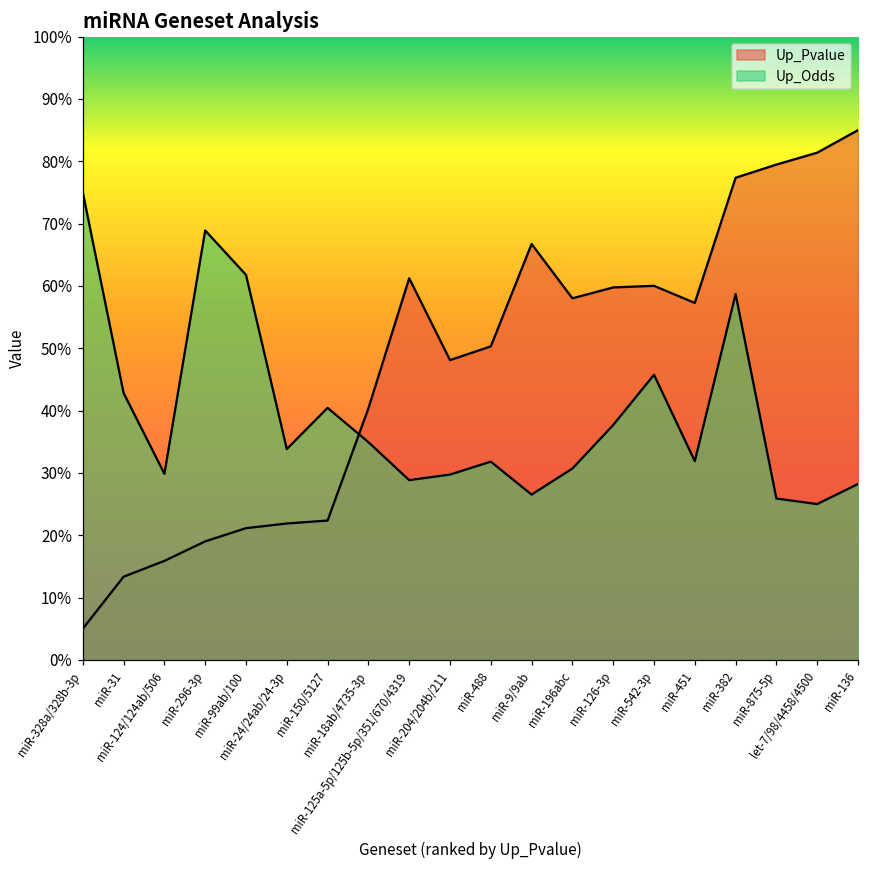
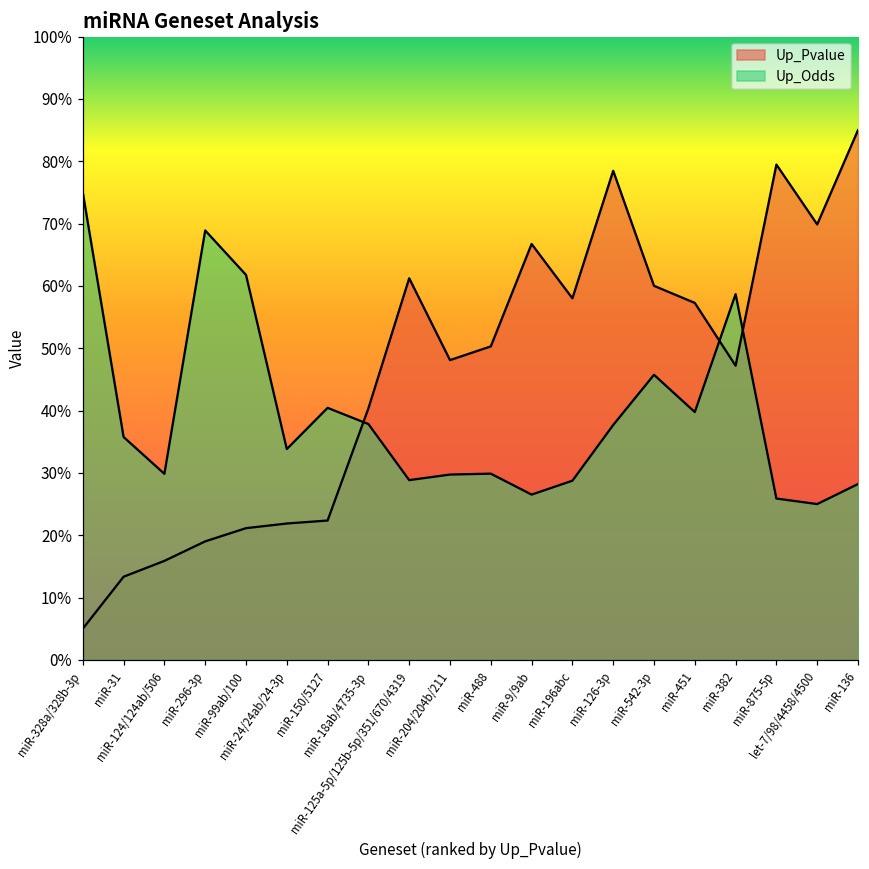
  {
    "Up_Pvalue": {
      "miR-328a/328b-3p": "5%",
      "miR-31": "13%",
      "miR-124/124ab/506": "16%",
      "miR-296-3p": "19%",
      "miR-99ab/100": "21%",
      "miR-24/24ab/24-3p": "22%",
      "miR-150/5127": "22%",
      "miR-18ab/4735-3p": "40%",
      "miR-125a-5p/125b-5p/351/670/4319": "61%",
      "miR-204/204b/211": "48%",
      "miR-488": "50%",
      "miR-9/9ab": "67%",
      "miR-196abc": "58%",
-     "miR-126-3p": "60%",
+     "miR-126-3p": "78%",
      "miR-542-3p": "60%",
      "miR-451": "57%",
-     "miR-382": "77%",
+     "miR-382": "47%",
      "miR-875-5p": "79%",
-     "let-7/98/4458/4500": "81%",
+     "let-7/98/4458/4500": "70%",
      "miR-136": "85%"
    },
    "Up_Odds": {
      "miR-328a/328b-3p": "75%",
-     "miR-31": "43%",
+     "miR-31": "36%",
      "miR-124/124ab/506": "30%",
      "miR-296-3p": "69%",
      "miR-99ab/100": "62%",
      "miR-24/24ab/24-3p": "34%",
      "miR-150/5127": "40%",
-     "miR-18ab/4735-3p": "35%",
+     "miR-18ab/4735-3p": "38%",
      "miR-125a-5p/125b-5p/351/670/4319": "29%",
      "miR-204/204b/211": "30%",
-     "miR-488": "32%",
+     "miR-488": "30%",
      "miR-9/9ab": "27%",
-     "miR-196abc": "31%",
+     "miR-196abc": "29%",
      "miR-126-3p": "38%",
      "miR-542-3p": "46%",
-     "miR-451": "32%",
+     "miR-451": "40%",
      "miR-382": "59%",
      "miR-875-5p": "26%",
      "let-7/98/4458/4500": "25%",
      "miR-136": "28%"
    }
  }
